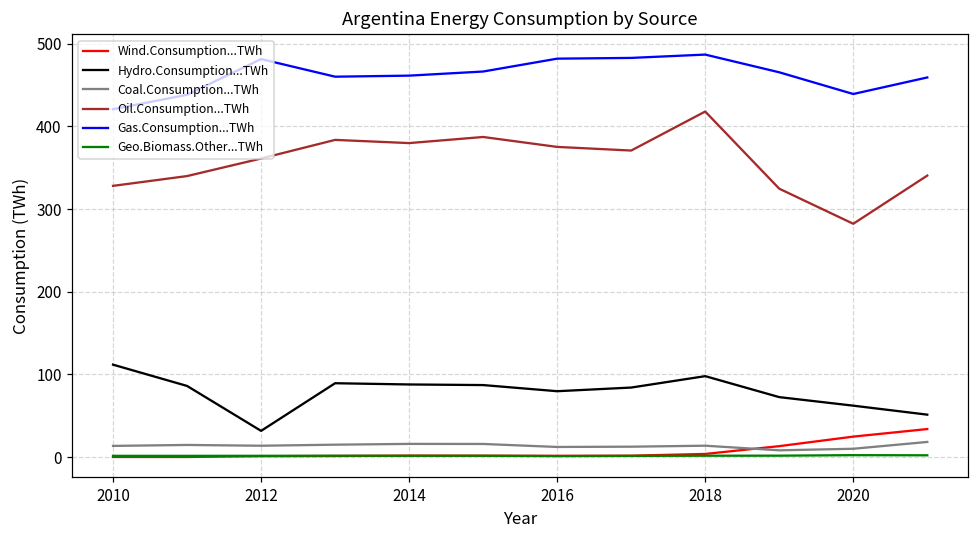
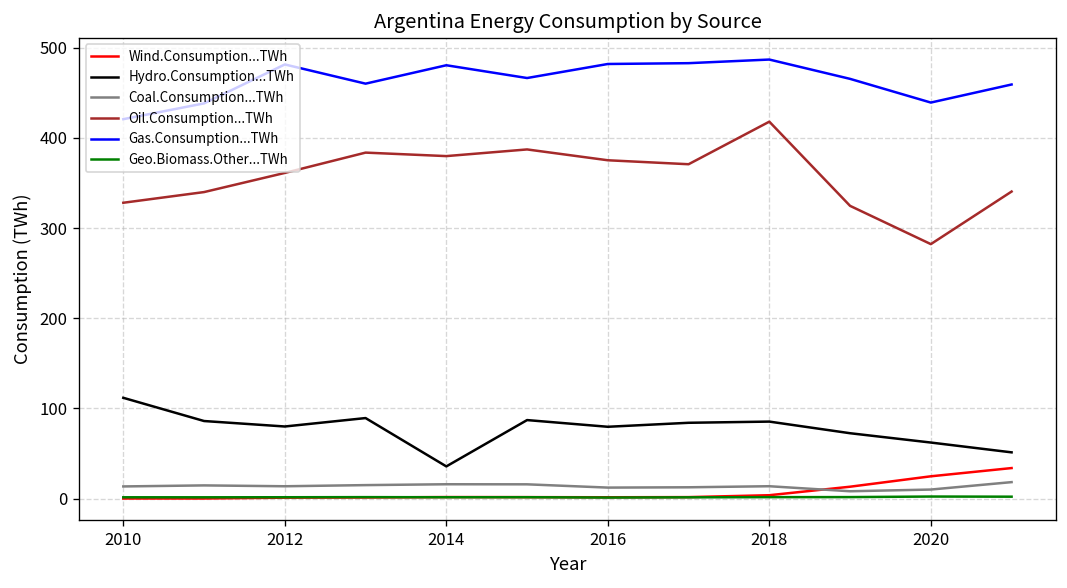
  {
    "Wind.Consumption...TWh": {
      "2020": 20
    },
    "Hydro.Consumption...TWh": {
      "2010": 110,
-     "2012": 30,
-     "2014": 90,
+     "2012": 80,
+     "2014": 40,
      "2016": 80,
-     "2018": 100,
+     "2018": 90,
      "2020": 60
    },
    "Coal.Consumption...TWh": {
      "2010": 10,
      "2012": 10,
      "2014": 20,
      "2016": 10,
      "2018": 10,
      "2020": 10
    },
    "Oil.Consumption...TWh": {
      "2010": 330,
      "2012": 360,
      "2014": 380,
      "2016": 380,
      "2018": 420,
      "2020": 280
    },
    "Gas.Consumption...TWh": {
-     "2014": 460,
+     "2014": 480,
      "2016": 480,
      "2018": 490,
      "2020": 440
    },
    "Geo.Biomass.Other...TWh": {
      "2020": 0
    }
  }
